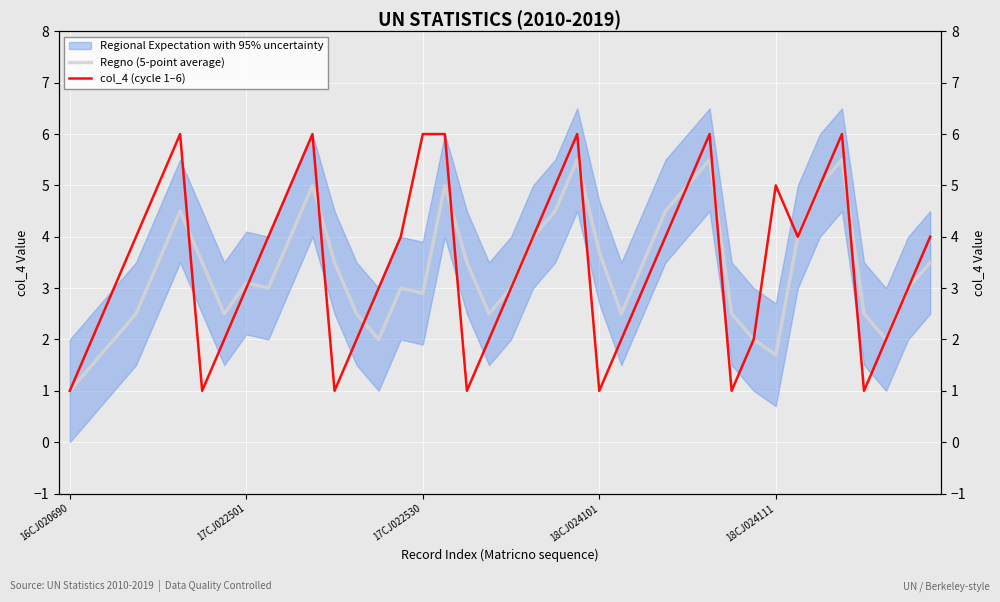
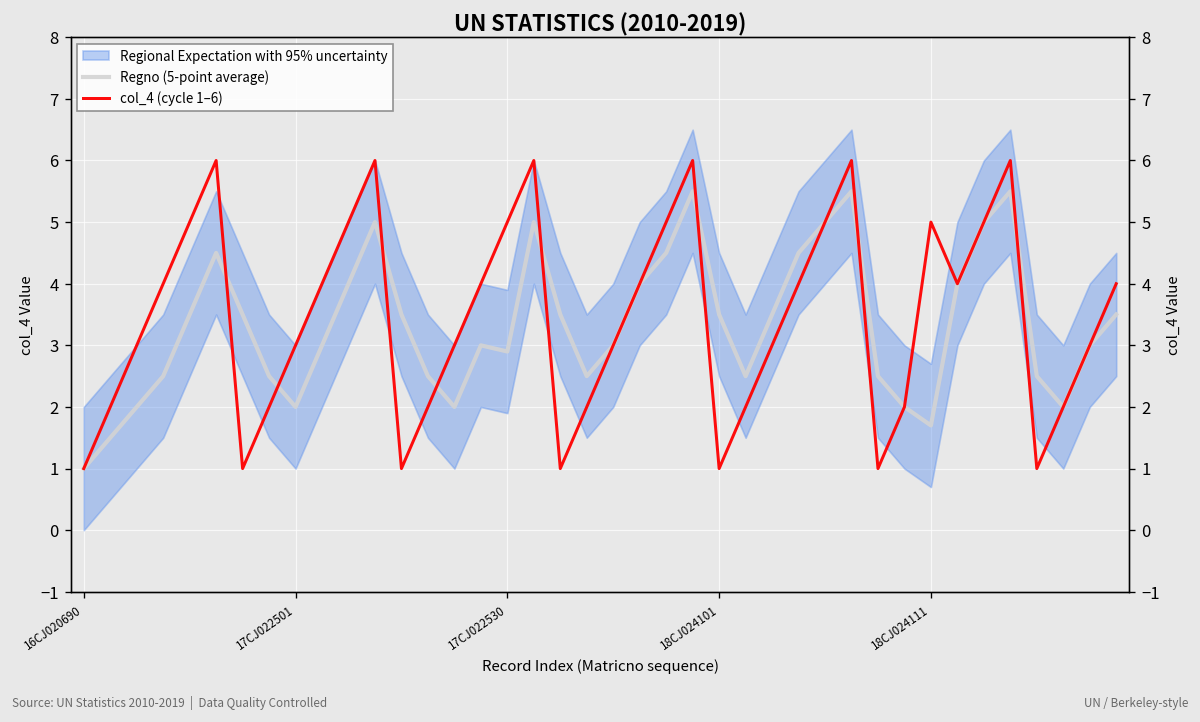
  {
    "Regional Expectation with 95% uncertainty": {
      "16CJ020690": 2.0
    },
    "Regno (5-point average)": {
-     "17CJ022501": 3.1,
+     "17CJ022501": 2.0,
      "17CJ022530": 2.9,
-     "18CJ024101": 3.7,
+     "18CJ024101": 3.5,
      "18CJ024111": 1.7
    },
    "col_4 (cycle 1–6)": {
-     "17CJ022530": 6,
+     "17CJ022530": 5,
      "18CJ024101": 1,
      "18CJ024111": 5
    }
  }
